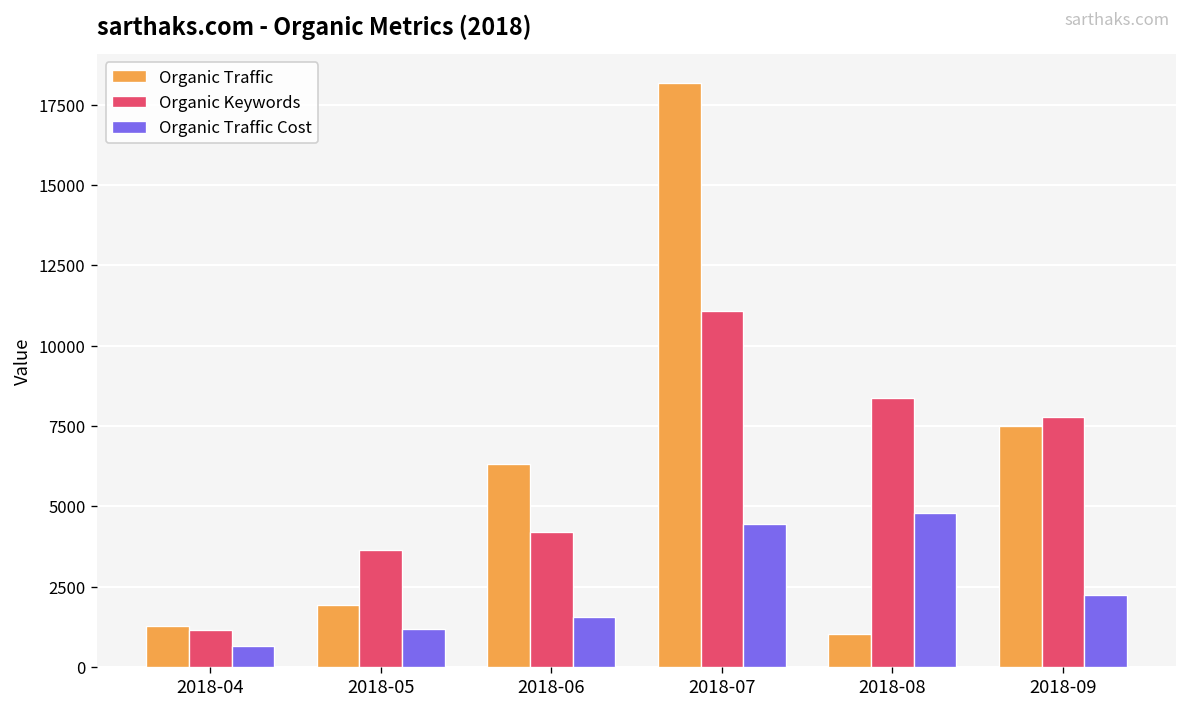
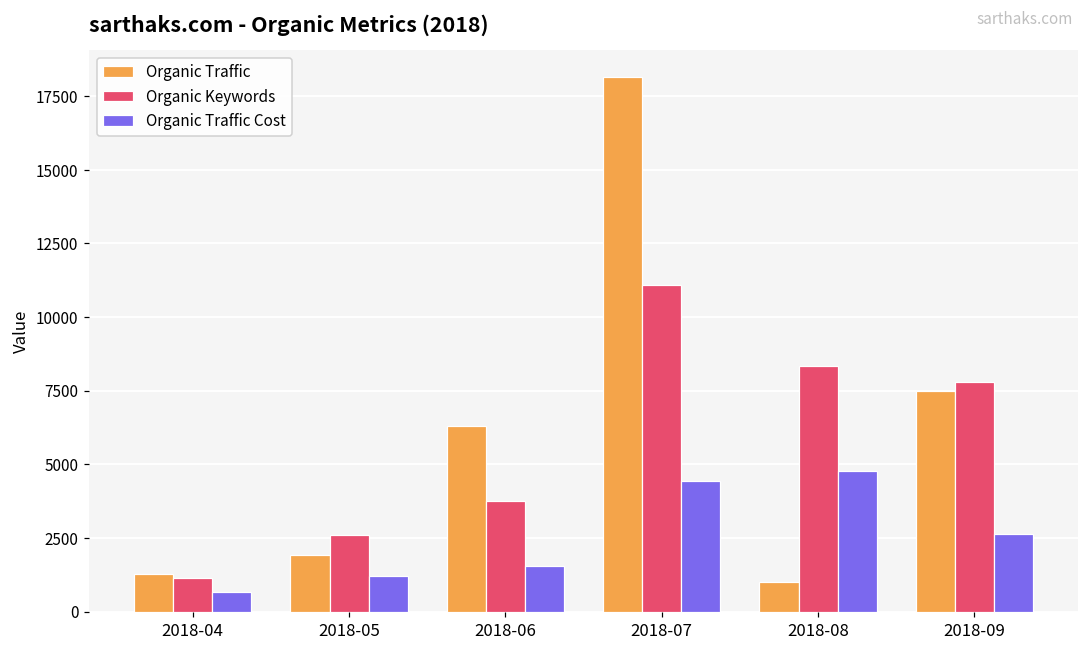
  {
    "Organic Traffic": {
      "2018-04": 1300,
      "2018-05": 1900,
      "2018-06": 6300,
      "2018-07": 18200,
      "2018-08": 1000,
      "2018-09": 7500
    },
    "Organic Keywords": {
      "2018-04": 1100,
-     "2018-05": 3600,
-     "2018-06": 4200,
+     "2018-05": 2600,
+     "2018-06": 3800,
      "2018-07": 11100,
      "2018-08": 8400,
      "2018-09": 7800
    },
    "Organic Traffic Cost": {
      "2018-04": 700,
      "2018-05": 1200,
      "2018-06": 1500,
      "2018-07": 4400,
      "2018-08": 4800,
-     "2018-09": 2200
+     "2018-09": 2600
    }
  }
